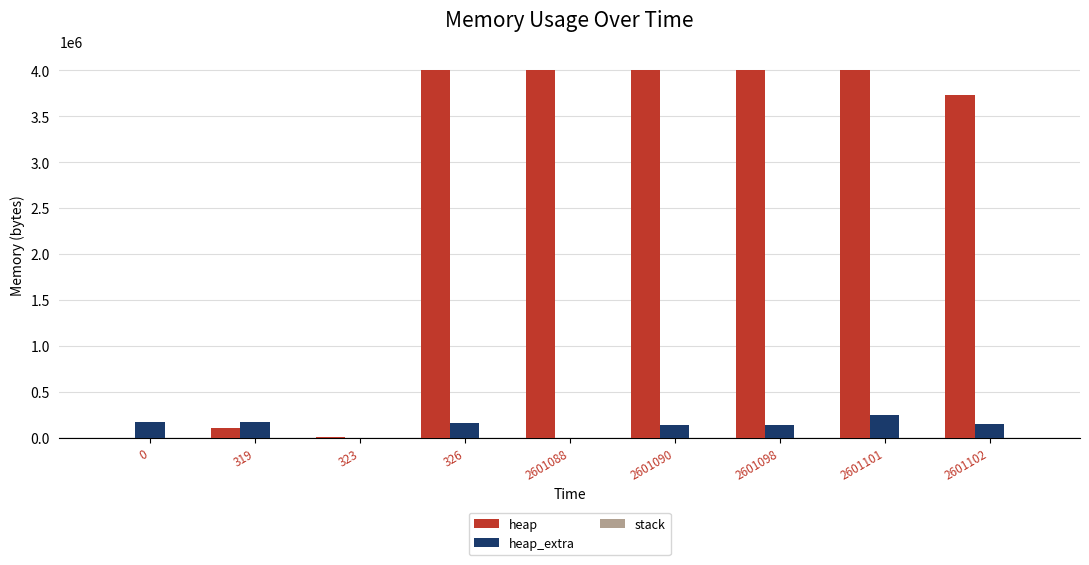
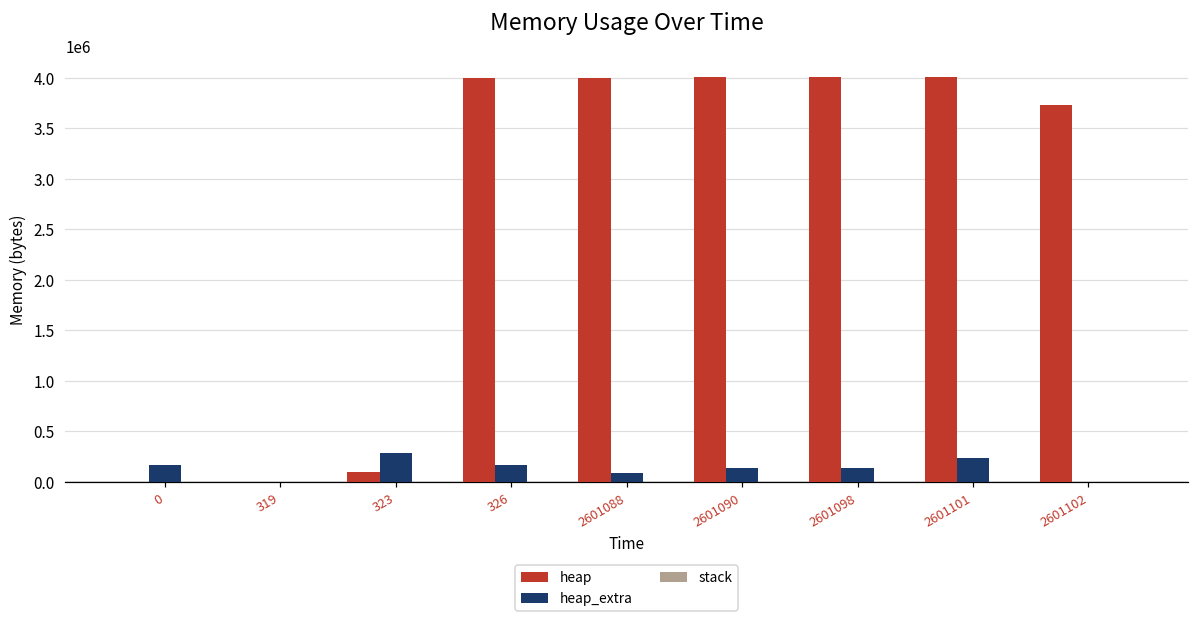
  {
    "heap": {
      "0": 0,
-     "319": 100000,
-     "323": 0,
+     "319": 0,
+     "323": 100000,
      "326": 4000000,
      "2601088": 4000000,
      "2601090": 4000000,
      "2601098": 4000000,
      "2601101": 4000000,
      "2601102": 3700000
    },
    "heap_extra": {
      "0": 200000,
-     "319": 200000,
-     "323": 0,
+     "319": 0,
+     "323": 300000,
      "326": 200000,
-     "2601088": 0,
+     "2601088": 100000,
      "2601090": 100000,
      "2601098": 100000,
      "2601101": 200000,
-     "2601102": 100000
+     "2601102": 0
    },
    "stack": {
      "0": 0,
      "319": 0,
      "323": 0,
      "326": 0,
      "2601088": 0,
      "2601090": 0,
      "2601098": 0,
      "2601101": 0,
      "2601102": 0
    }
  }
